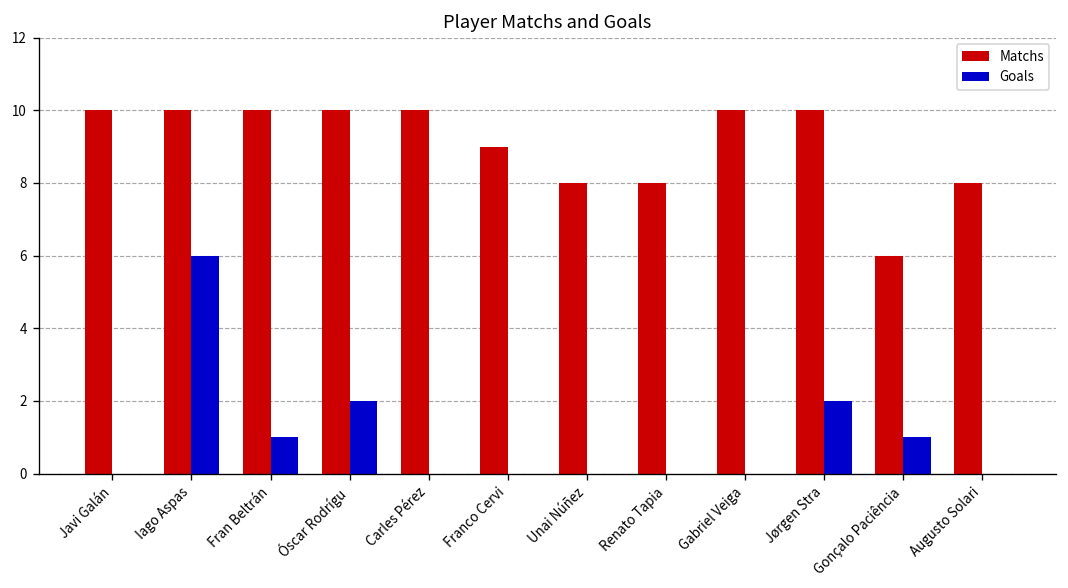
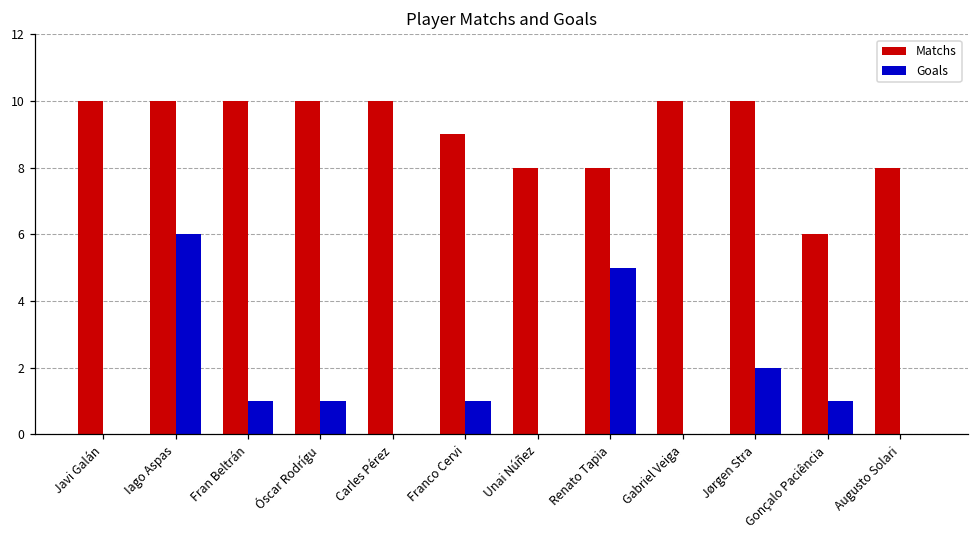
  {
    "Matchs": {
      "Javi Galán": 10,
      "Iago Aspas": 10,
      "Fran Beltrán": 10,
      "Óscar Rodrígu": 10,
      "Carles Pérez": 10,
      "Franco Cervi": 9,
      "Unai Núñez": 8,
      "Renato Tapia": 8,
      "Gabriel Veiga": 10,
      "Jørgen Stra": 10,
      "Gonçalo Paciência": 6,
      "Augusto Solari": 8
    },
    "Goals": {
      "Javi Galán": 0,
      "Iago Aspas": 6,
      "Fran Beltrán": 1,
-     "Óscar Rodrígu": 2,
+     "Óscar Rodrígu": 1,
      "Carles Pérez": 0,
-     "Franco Cervi": 0,
+     "Franco Cervi": 1,
      "Unai Núñez": 0,
-     "Renato Tapia": 0,
+     "Renato Tapia": 5,
      "Gabriel Veiga": 0,
      "Jørgen Stra": 2,
      "Gonçalo Paciência": 1,
      "Augusto Solari": 0
    }
  }
